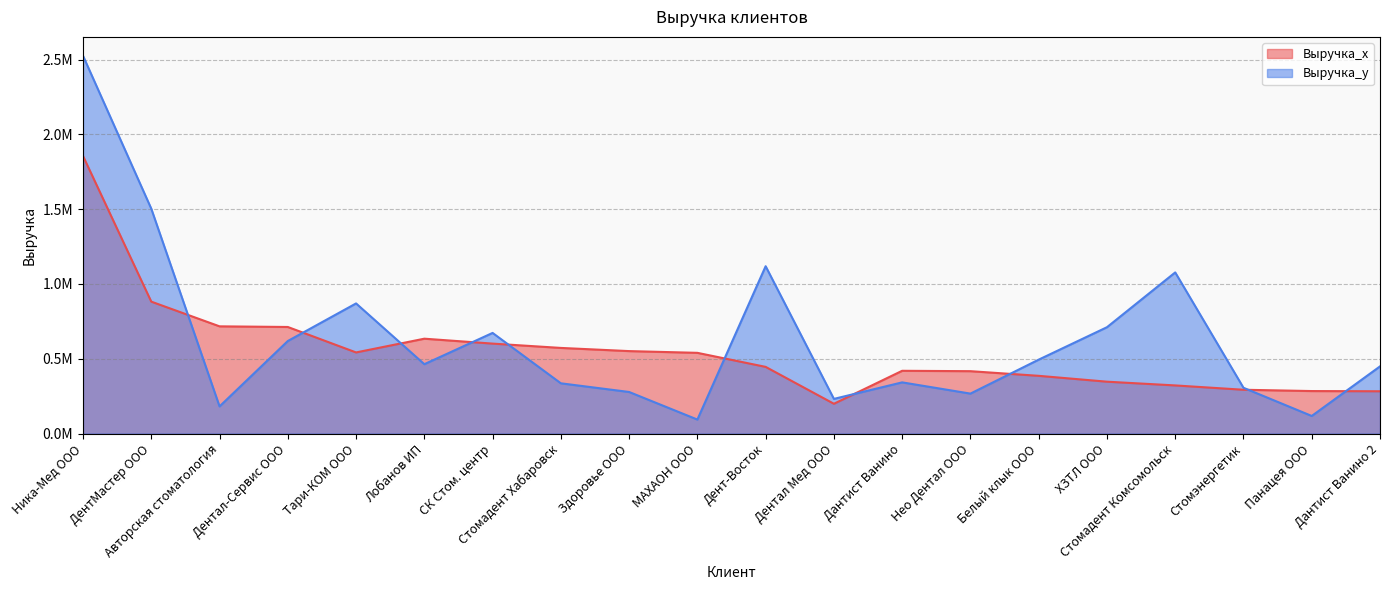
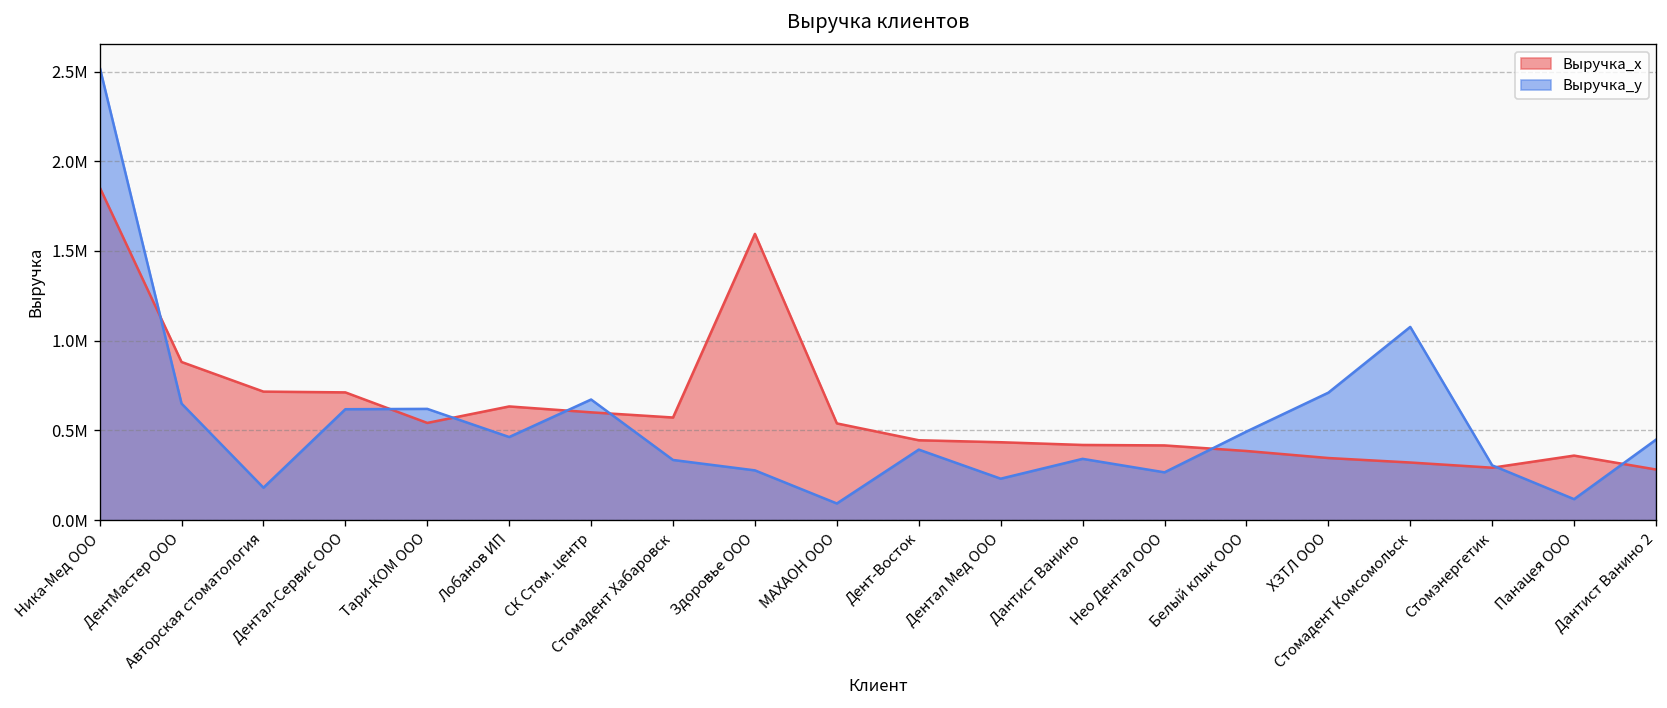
  {
    "Выручка_x": {
      "Ника-Мед ООО": 1860000,
      "ДентМастер ООО": 880000,
      "Авторская стоматология": 720000,
      "Дентал-Сервис ООО": 710000,
      "Тари-КОМ ООО": 540000,
      "Лобанов ИП": 630000,
      "СК Стом. центр": 600000,
      "Стомадент Хабаровск": 570000,
-     "Здоровье ООО": 550000,
+     "Здоровье ООО": 1600000,
      "МАХАОН ООО": 540000,
      "Дент-Восток": 450000,
-     "Дентал Мед ООО": 200000,
+     "Дентал Мед ООО": 430000,
      "Дантист Ванино": 420000,
      "Нео Дентал ООО": 420000,
      "Белый клык ООО": 390000,
      "ХЗТЛ ООО": 350000,
      "Стомадент Комсомольск": 320000,
-     "Панацея ООО": 280000,
+     "Панацея ООО": 360000,
      "Дантист Ванино 2": 280000
    },
    "Выручка_y": {
      "Ника-Мед ООО": 2530000,
-     "ДентМастер ООО": 1500000,
+     "ДентМастер ООО": 650000,
      "Авторская стоматология": 180000,
      "Дентал-Сервис ООО": 620000,
-     "Тари-КОМ ООО": 870000,
+     "Тари-КОМ ООО": 620000,
      "Лобанов ИП": 460000,
      "СК Стом. центр": 670000,
      "Стомадент Хабаровск": 340000,
      "Здоровье ООО": 280000,
      "МАХАОН ООО": 90000,
-     "Дент-Восток": 1120000,
+     "Дент-Восток": 390000,
      "Дентал Мед ООО": 230000,
      "Дантист Ванино": 340000,
      "Нео Дентал ООО": 270000,
      "Белый клык ООО": 490000,
      "ХЗТЛ ООО": 710000,
      "Стомадент Комсомольск": 1080000,
      "Панацея ООО": 120000,
      "Дантист Ванино 2": 450000
    }
  }
